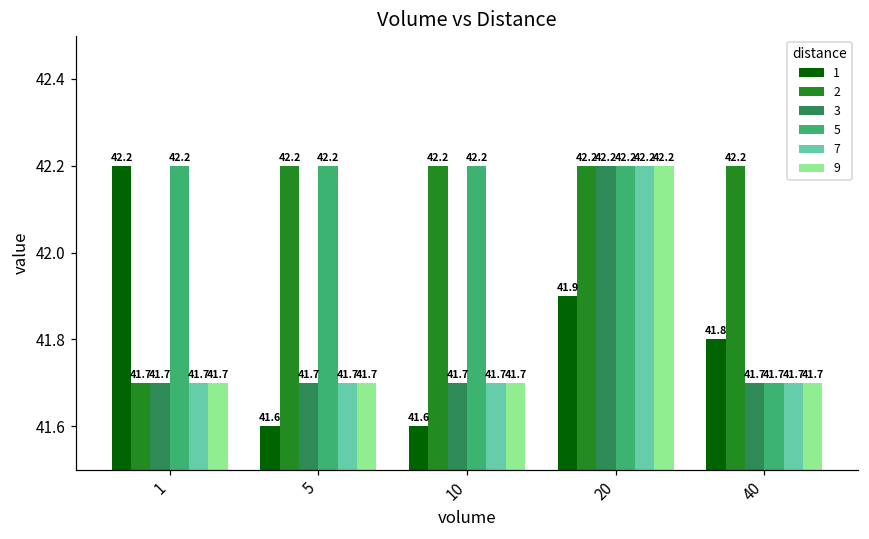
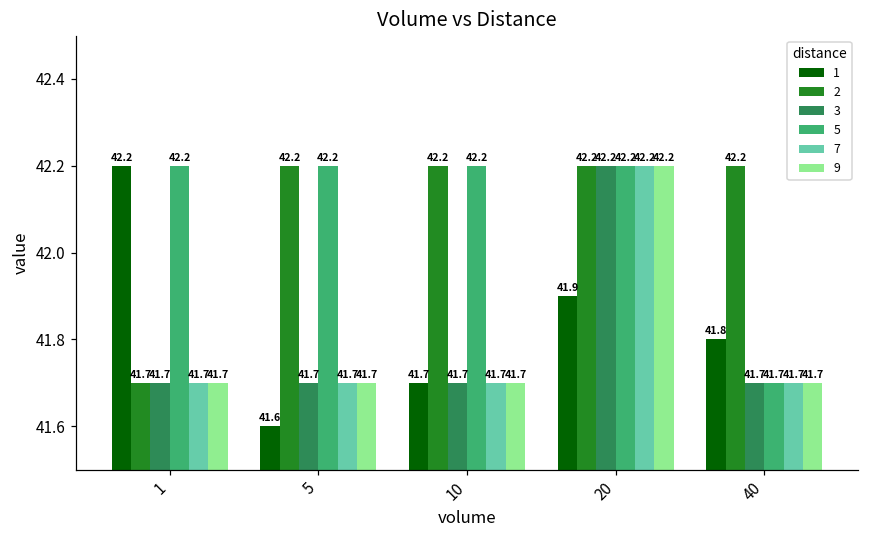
  {
    "1": {
      "1": 42.2,
      "5": 41.6,
-     "10": 41.6,
+     "10": 41.7,
      "20": 41.9,
      "40": 41.8
    }
  }
